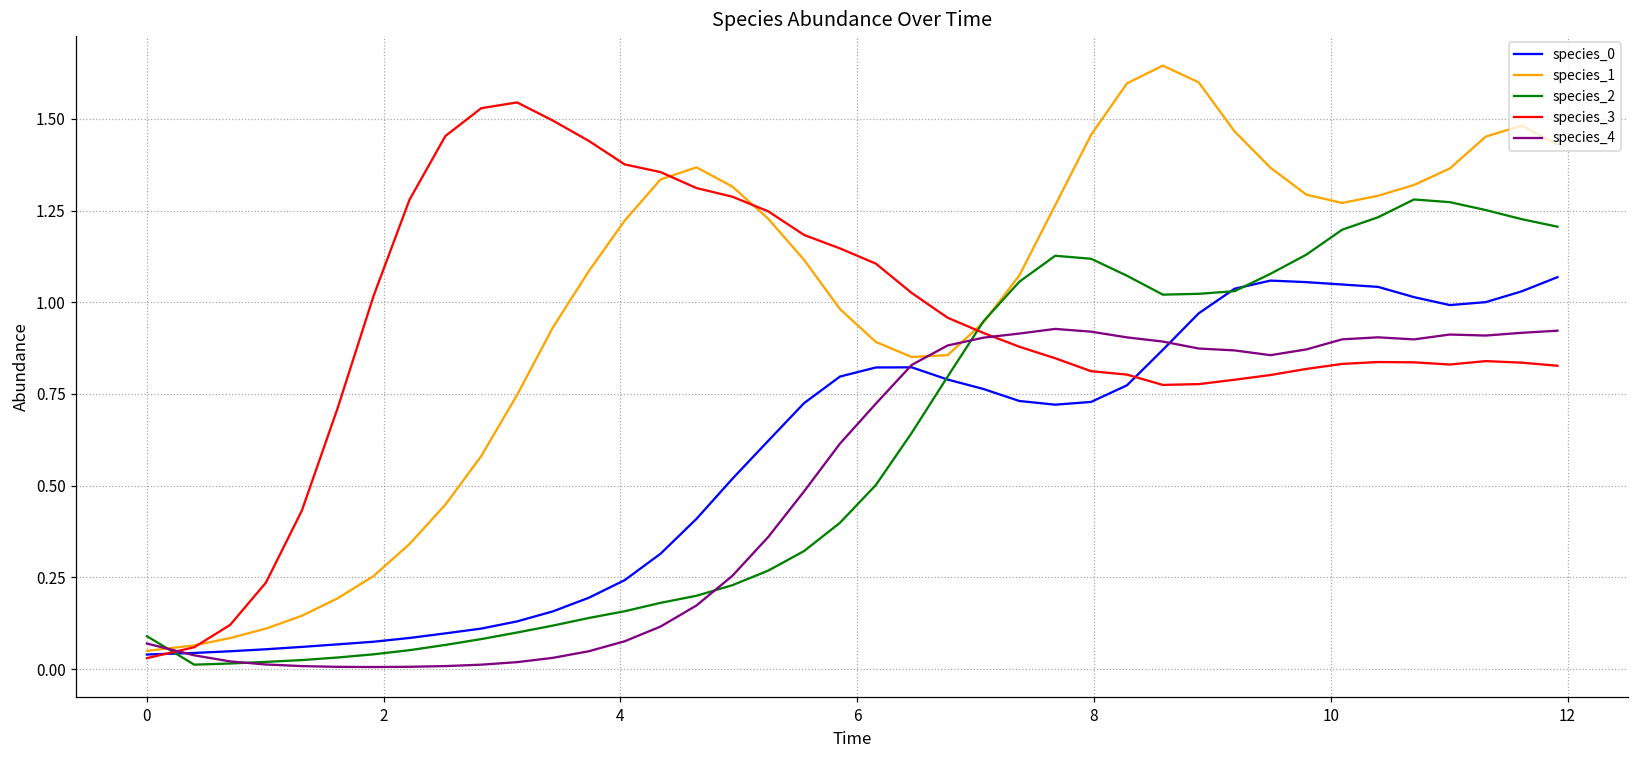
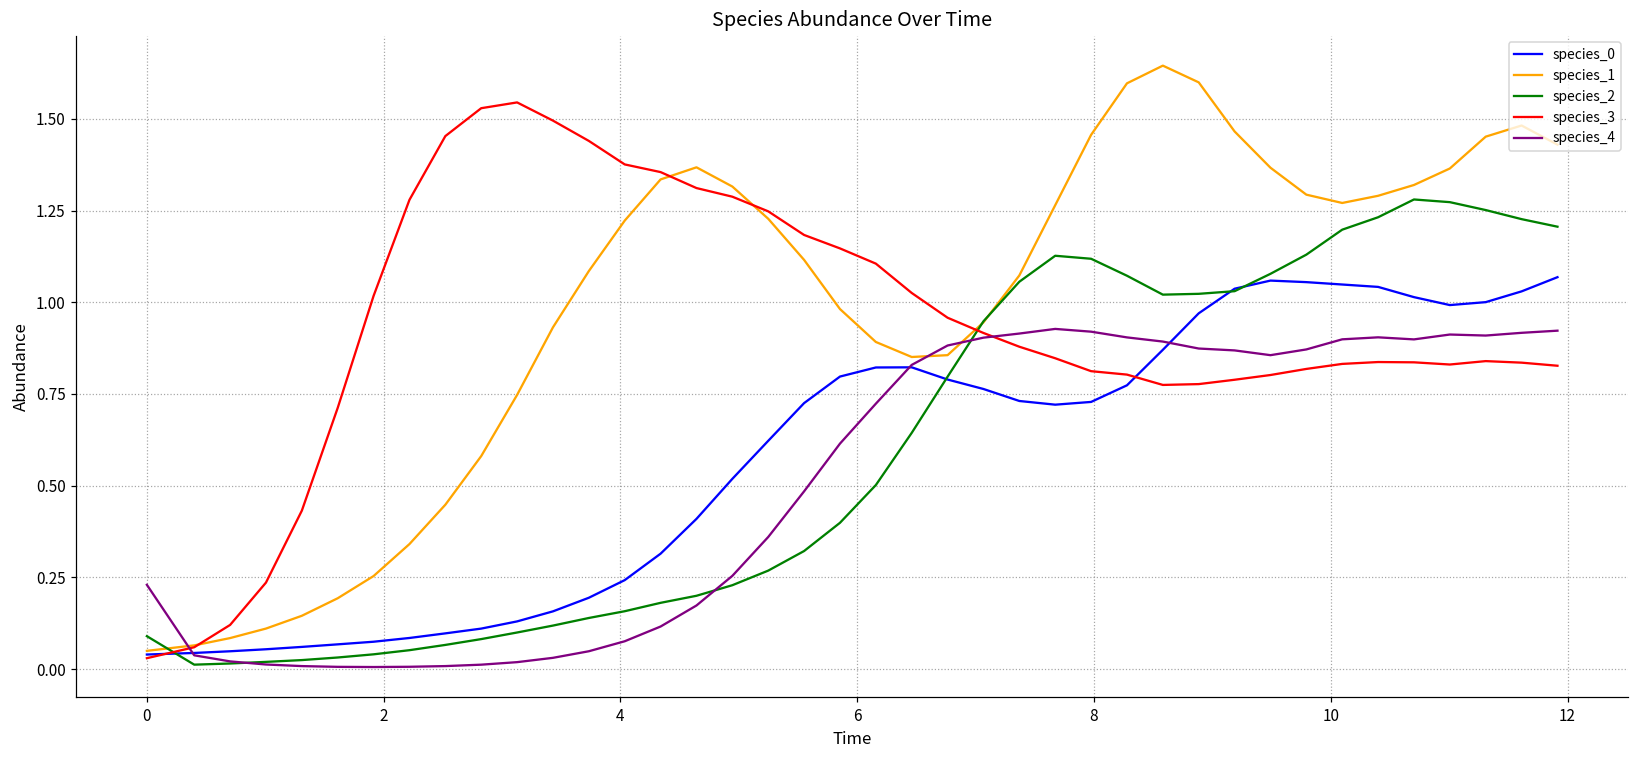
  {
    "species_0": {
      "0": 0.04
    },
    "species_1": {
      "0": 0.05
    },
    "species_2": {
      "0": 0.09
    },
    "species_3": {
      "0": 0.03
    },
    "species_4": {
-     "0": 0.07
+     "0": 0.23
    }
  }
